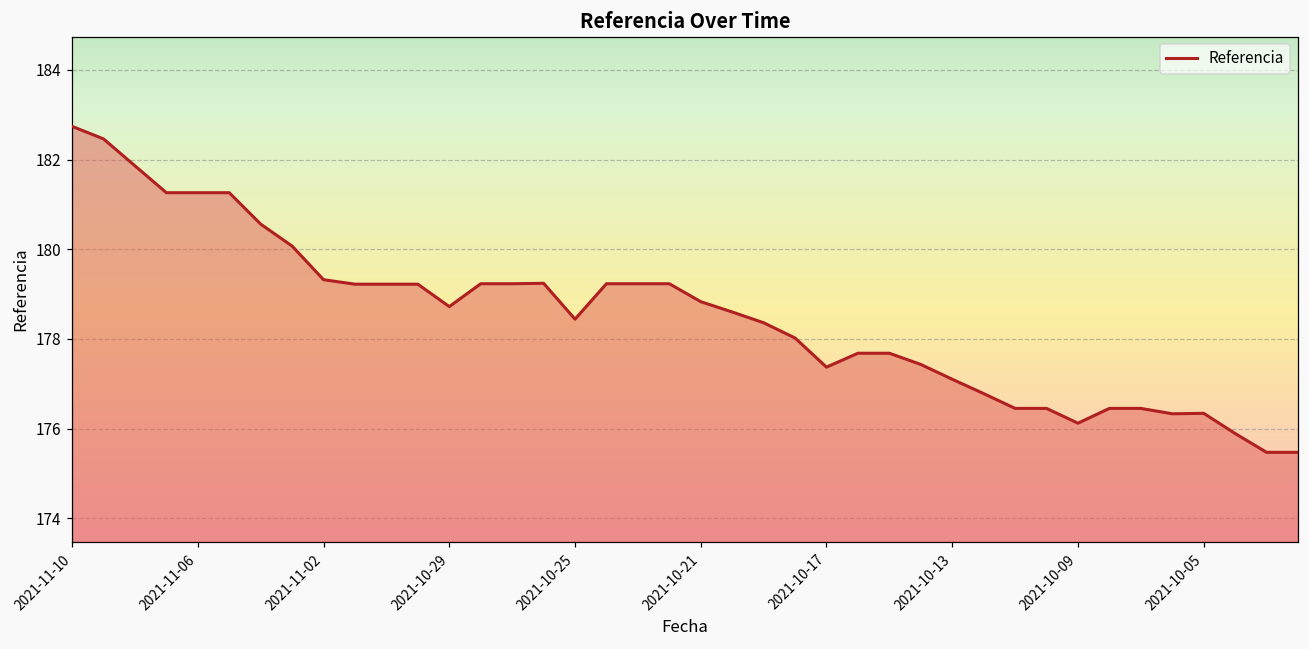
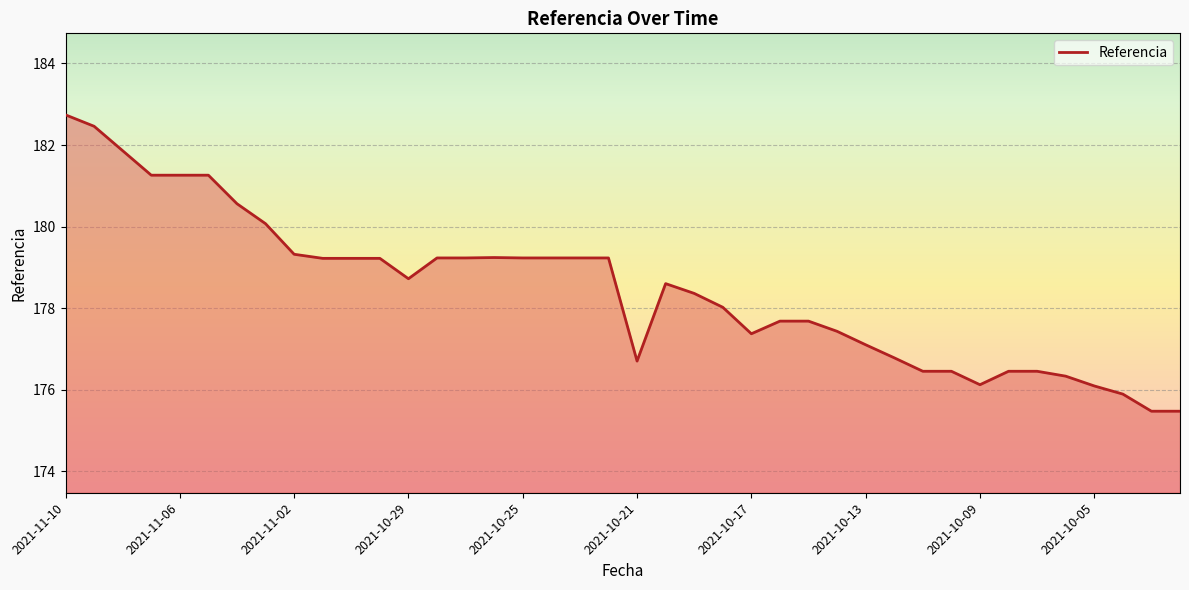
  {
    "2021-11-10": 182.7,
    "2021-11-06": 181.3,
    "2021-11-02": 179.3,
    "2021-10-29": 178.7,
-   "2021-10-25": 178.4,
-   "2021-10-21": 178.8,
+   "2021-10-25": 179.2,
+   "2021-10-21": 176.7,
    "2021-10-17": 177.4,
    "2021-10-13": 177.1,
    "2021-10-09": 176.1,
-   "2021-10-05": 176.3
+   "2021-10-05": 176.1
  }
